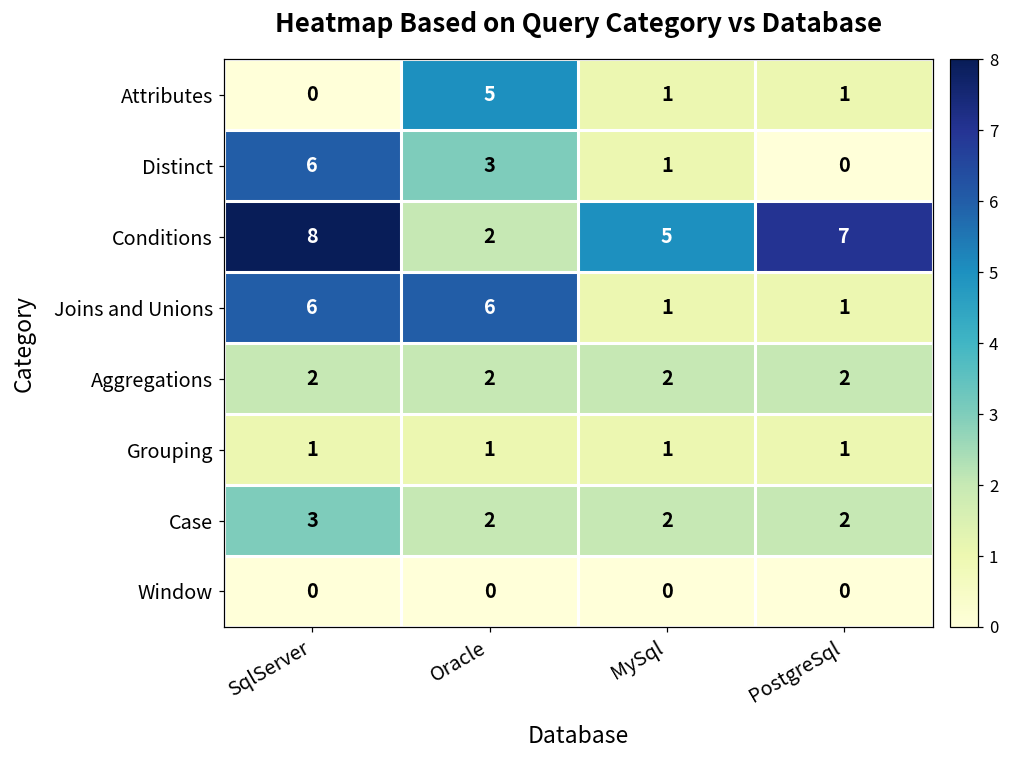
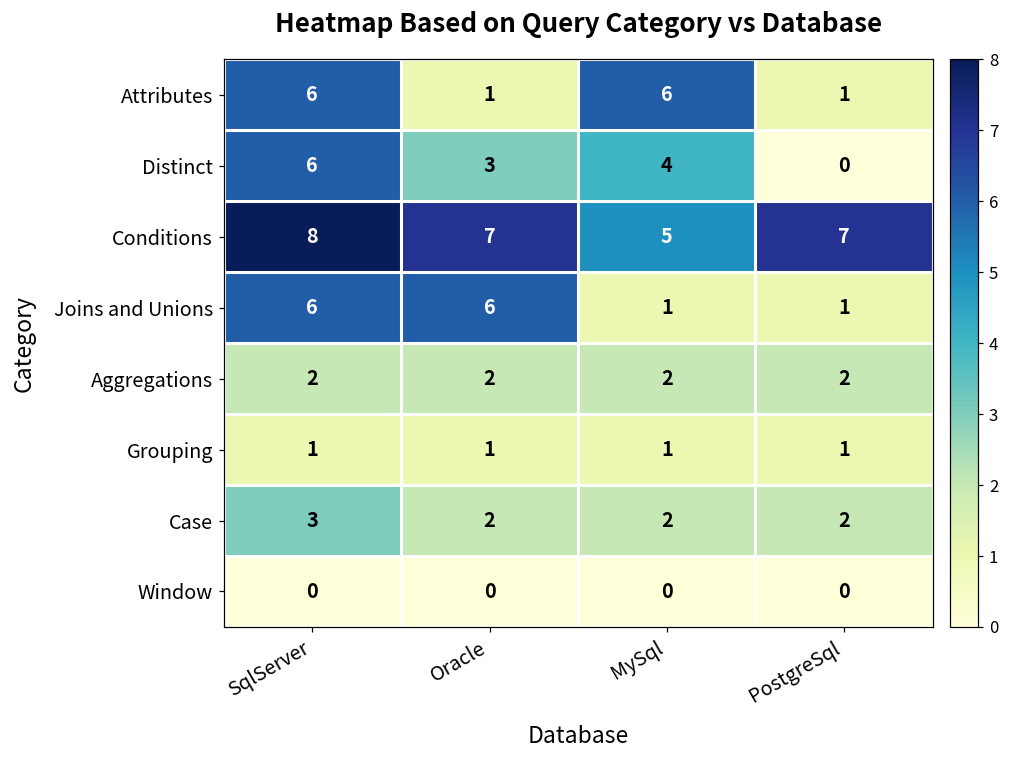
  {
    "Attributes": {
-     "SqlServer": 0,
-     "Oracle": 5,
-     "MySql": 1,
+     "SqlServer": 6,
+     "Oracle": 1,
+     "MySql": 6,
      "PostgreSql": 1
    },
    "Distinct": {
      "SqlServer": 6,
      "Oracle": 3,
-     "MySql": 1,
+     "MySql": 4,
      "PostgreSql": 0
    },
    "Conditions": {
      "SqlServer": 8,
-     "Oracle": 2,
+     "Oracle": 7,
      "MySql": 5,
      "PostgreSql": 7
    },
    "Joins and Unions": {
      "SqlServer": 6,
      "Oracle": 6,
      "MySql": 1,
      "PostgreSql": 1
    },
    "Aggregations": {
      "SqlServer": 2,
      "Oracle": 2,
      "MySql": 2,
      "PostgreSql": 2
    },
    "Grouping": {
      "SqlServer": 1,
      "Oracle": 1,
      "MySql": 1,
      "PostgreSql": 1
    },
    "Case": {
      "SqlServer": 3,
      "Oracle": 2,
      "MySql": 2,
      "PostgreSql": 2
    },
    "Window": {
      "SqlServer": 0,
      "Oracle": 0,
      "MySql": 0,
      "PostgreSql": 0
    }
  }
